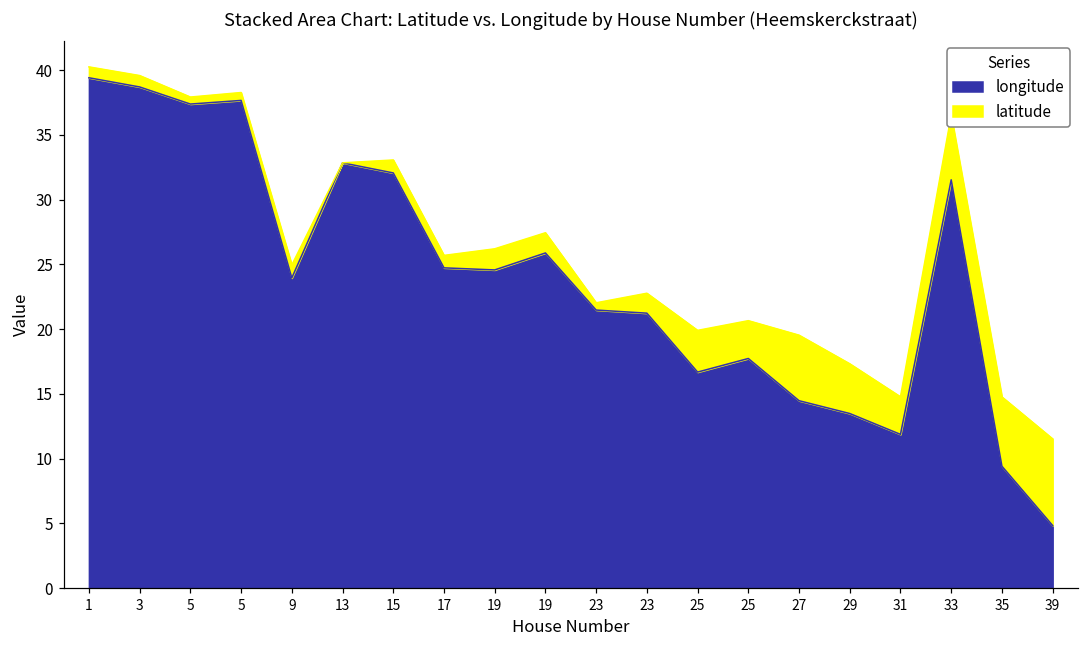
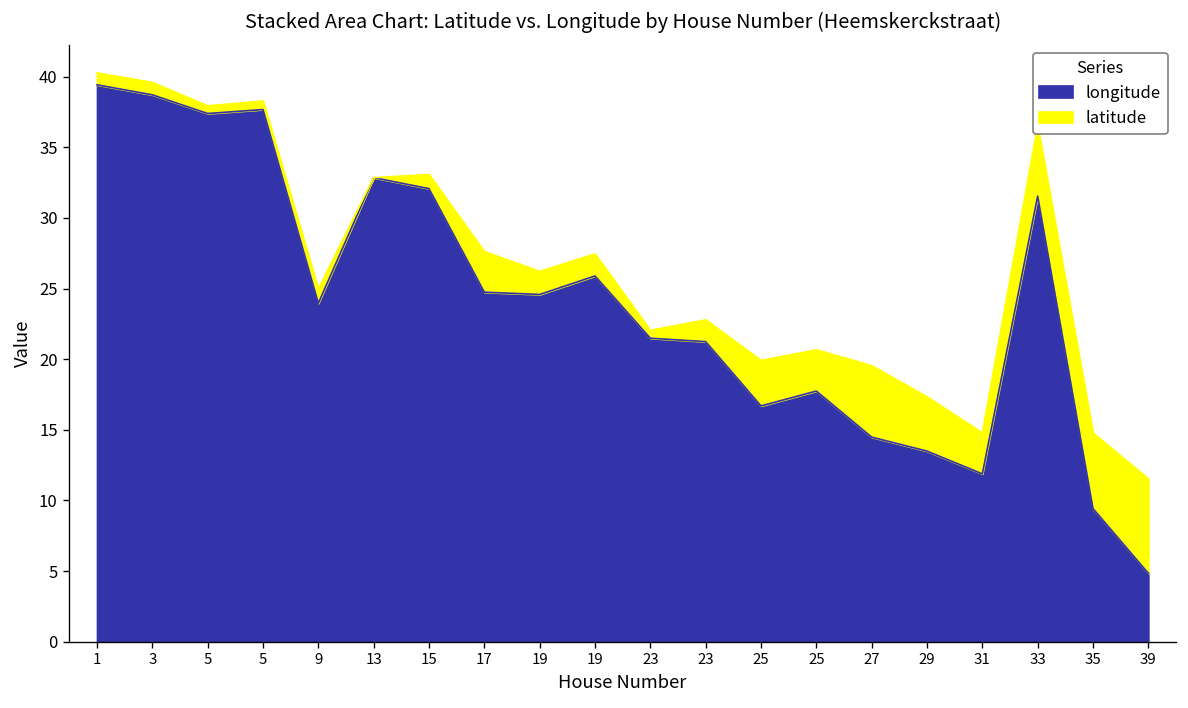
  {
    "longitude": {
      "1": 39.4,
      "3": 38.7,
      "9": 24.0,
      "15": 32.1,
      "17": 24.7,
      "27": 14.5,
      "29": 13.5,
      "31": 11.9,
      "33": 31.5,
      "35": 9.4,
      "39": 4.8
    },
    "latitude": {
      "1": 0.8,
      "3": 0.9,
      "9": 1.0,
      "15": 1.0,
-     "17": 1.0,
+     "17": 2.9,
      "27": 5.1,
      "29": 3.8,
      "31": 2.9,
      "35": 5.3,
      "39": 6.7
    }
  }
